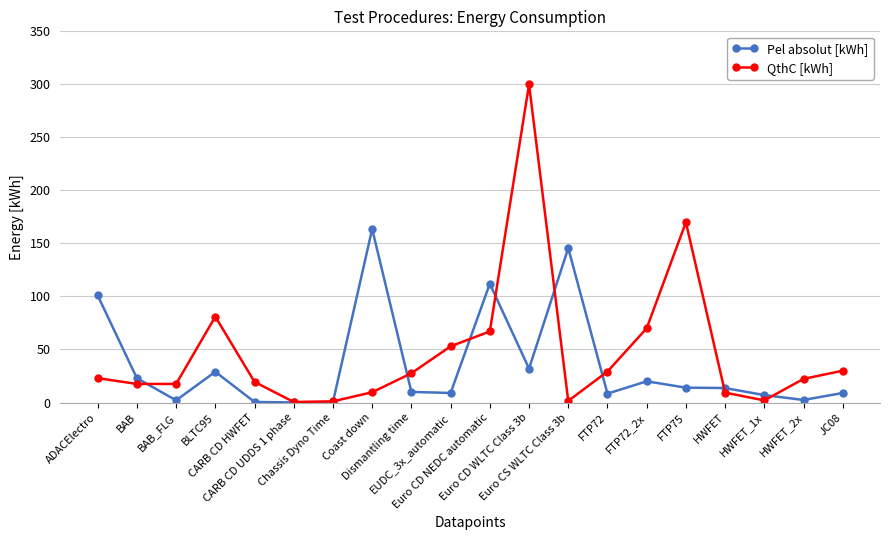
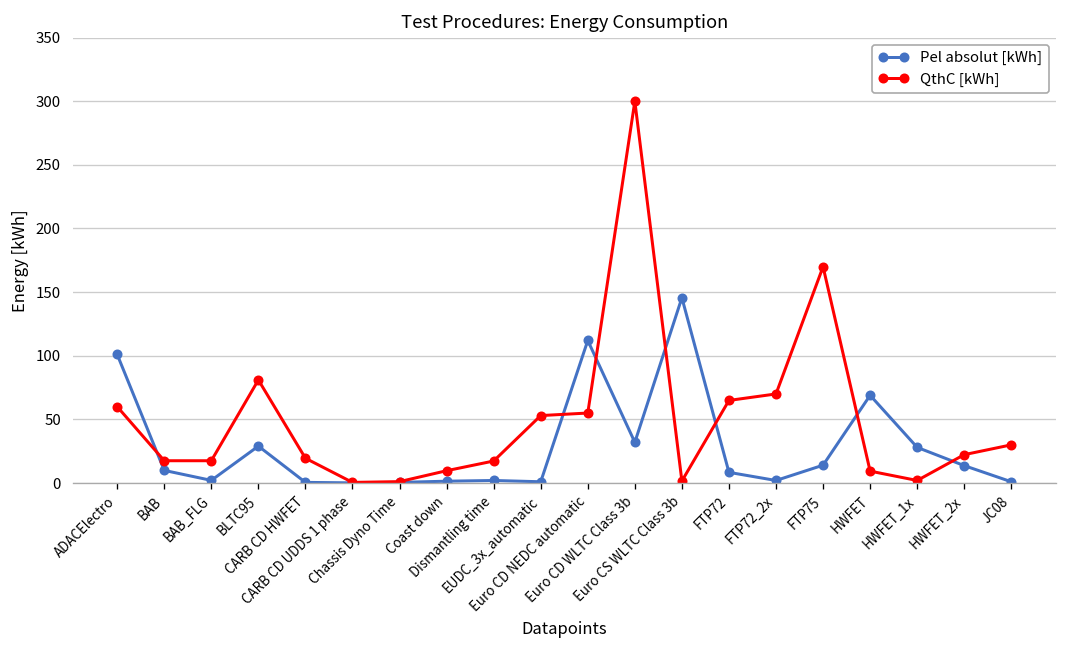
  {
    "Pel absolut [kWh]": {
      "ADACElectro": 101,
-     "BAB": 23,
+     "BAB": 10,
      "BAB_FLG": 2,
      "BLTC95": 29,
      "CARB CD HWFET": 1,
-     "Coast down": 164,
-     "Dismantling time": 10,
-     "EUDC_3x_automatic": 9,
+     "Coast down": 1,
+     "Dismantling time": 2,
+     "EUDC_3x_automatic": 1,
      "Euro CD NEDC automatic": 112,
      "Euro CD WLTC Class 3b": 32,
      "Euro CS WLTC Class 3b": 146,
      "FTP72": 8,
-     "FTP72_2x": 20,
+     "FTP72_2x": 2,
      "FTP75": 14,
-     "HWFET": 14,
-     "HWFET_1x": 7,
-     "HWFET_2x": 2,
-     "JC08": 9
+     "HWFET": 69,
+     "HWFET_1x": 28,
+     "HWFET_2x": 14,
+     "JC08": 1
    },
    "QthC [kWh]": {
-     "ADACElectro": 23,
+     "ADACElectro": 60,
      "BAB": 18,
      "BAB_FLG": 18,
      "BLTC95": 81,
      "CARB CD HWFET": 19,
      "Coast down": 10,
-     "Dismantling time": 28,
+     "Dismantling time": 17,
      "EUDC_3x_automatic": 53,
-     "Euro CD NEDC automatic": 67,
+     "Euro CD NEDC automatic": 55,
      "Euro CD WLTC Class 3b": 300,
      "Euro CS WLTC Class 3b": 2,
-     "FTP72": 29,
+     "FTP72": 65,
      "FTP72_2x": 70,
      "FTP75": 170,
      "HWFET": 9,
      "HWFET_1x": 2,
      "HWFET_2x": 22,
      "JC08": 30
    }
  }
